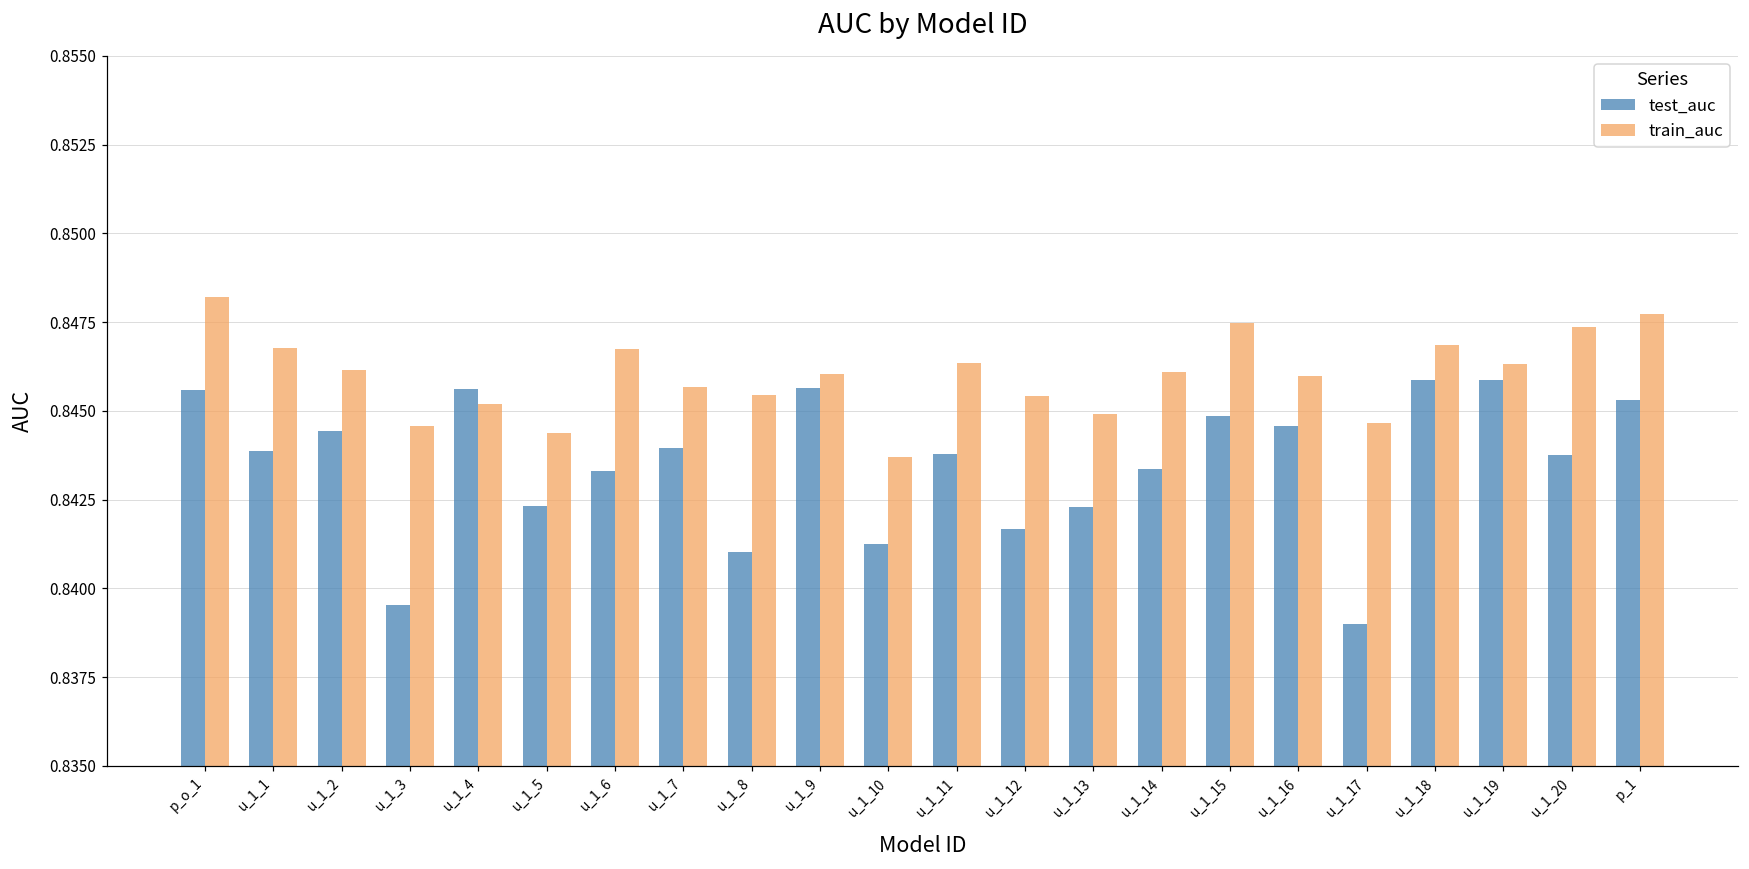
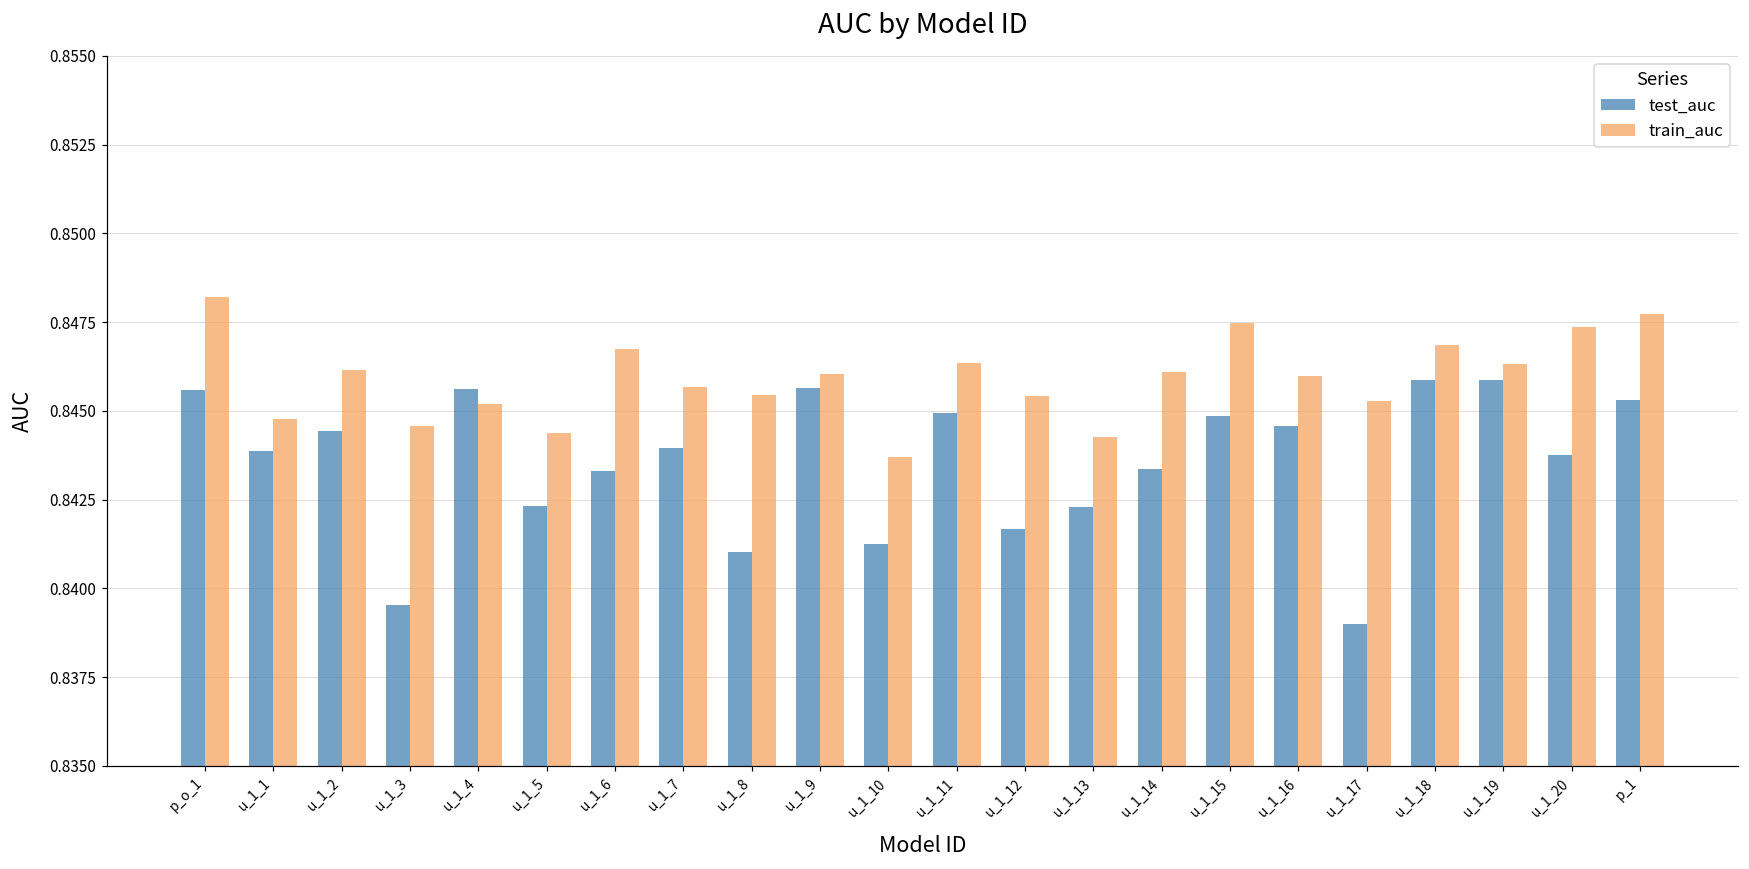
  {
    "test_auc": {
      "p_o_1": 0.8456,
      "u_1_1": 0.8439,
      "u_1_2": 0.8444,
      "u_1_3": 0.8395,
      "u_1_4": 0.8456,
      "u_1_5": 0.8423,
      "u_1_6": 0.8433,
      "u_1_7": 0.8439,
      "u_1_8": 0.8410,
      "u_1_9": 0.8456,
      "u_1_10": 0.8412,
-     "u_1_11": 0.8438,
+     "u_1_11": 0.8449,
      "u_1_12": 0.8417,
      "u_1_13": 0.8423,
      "u_1_14": 0.8434,
      "u_1_15": 0.8448,
      "u_1_16": 0.8446,
      "u_1_17": 0.8390,
      "u_1_18": 0.8459,
      "u_1_19": 0.8459,
      "u_1_20": 0.8437,
      "p_1": 0.8453
    },
    "train_auc": {
      "p_o_1": 0.8482,
-     "u_1_1": 0.8468,
+     "u_1_1": 0.8448,
      "u_1_2": 0.8462,
      "u_1_3": 0.8446,
      "u_1_4": 0.8452,
      "u_1_5": 0.8444,
      "u_1_6": 0.8467,
      "u_1_7": 0.8457,
      "u_1_8": 0.8454,
      "u_1_9": 0.8460,
      "u_1_10": 0.8437,
      "u_1_11": 0.8463,
      "u_1_12": 0.8454,
-     "u_1_13": 0.8449,
+     "u_1_13": 0.8443,
      "u_1_14": 0.8461,
      "u_1_15": 0.8475,
      "u_1_16": 0.8460,
-     "u_1_17": 0.8447,
+     "u_1_17": 0.8453,
      "u_1_18": 0.8469,
      "u_1_19": 0.8463,
      "u_1_20": 0.8474,
      "p_1": 0.8477
    }
  }
